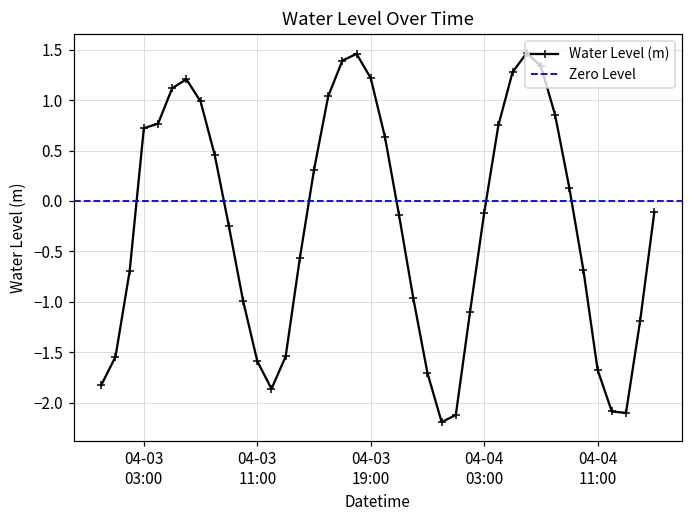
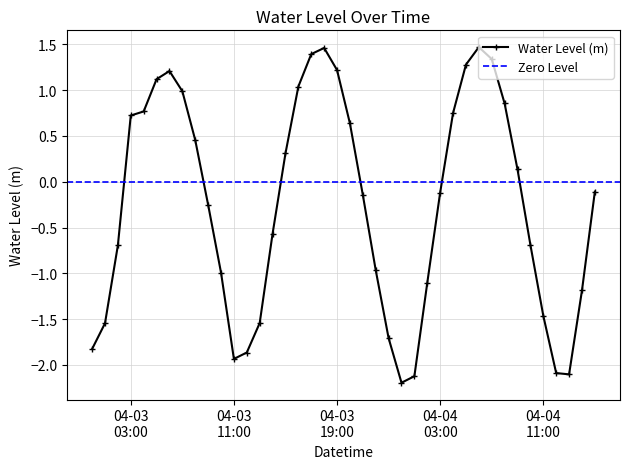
  {
    "04-03 03:00": 0.7,
-   "04-03 11:00": -1.6,
+   "04-03 11:00": -1.9,
    "04-03 19:00": 1.2,
    "04-04 03:00": -0.1,
-   "04-04 11:00": -1.7
+   "04-04 11:00": -1.5
  }
